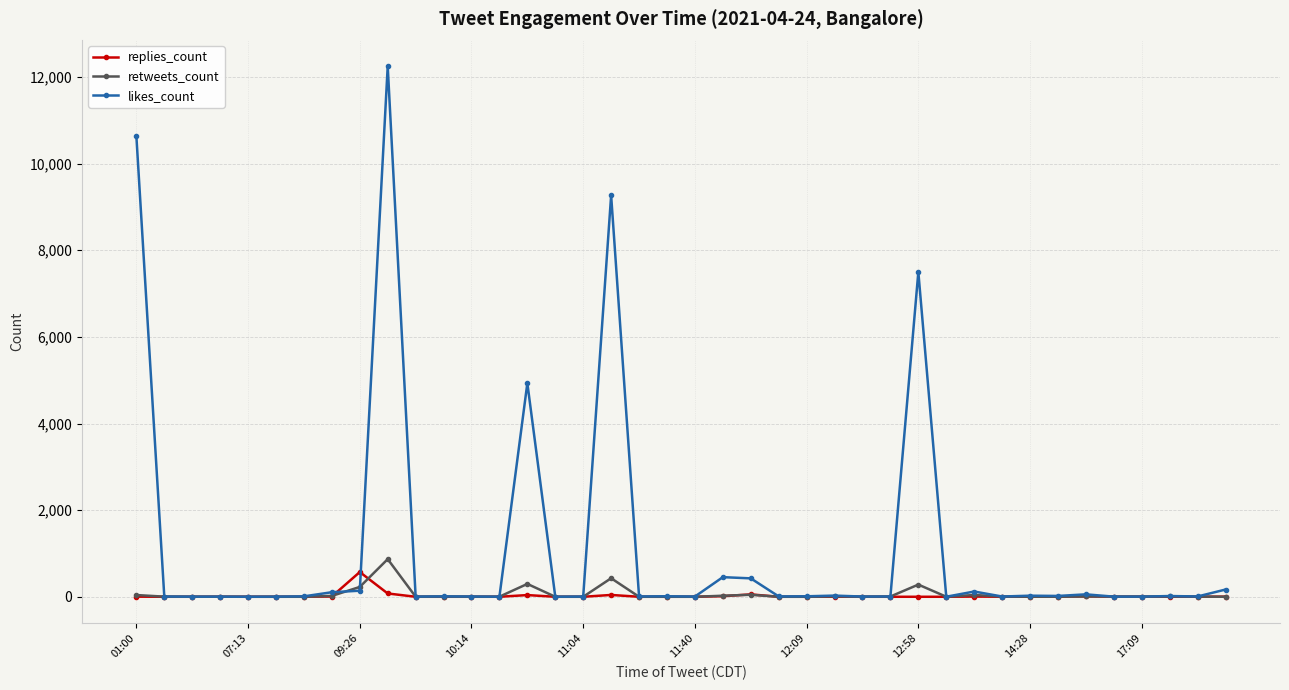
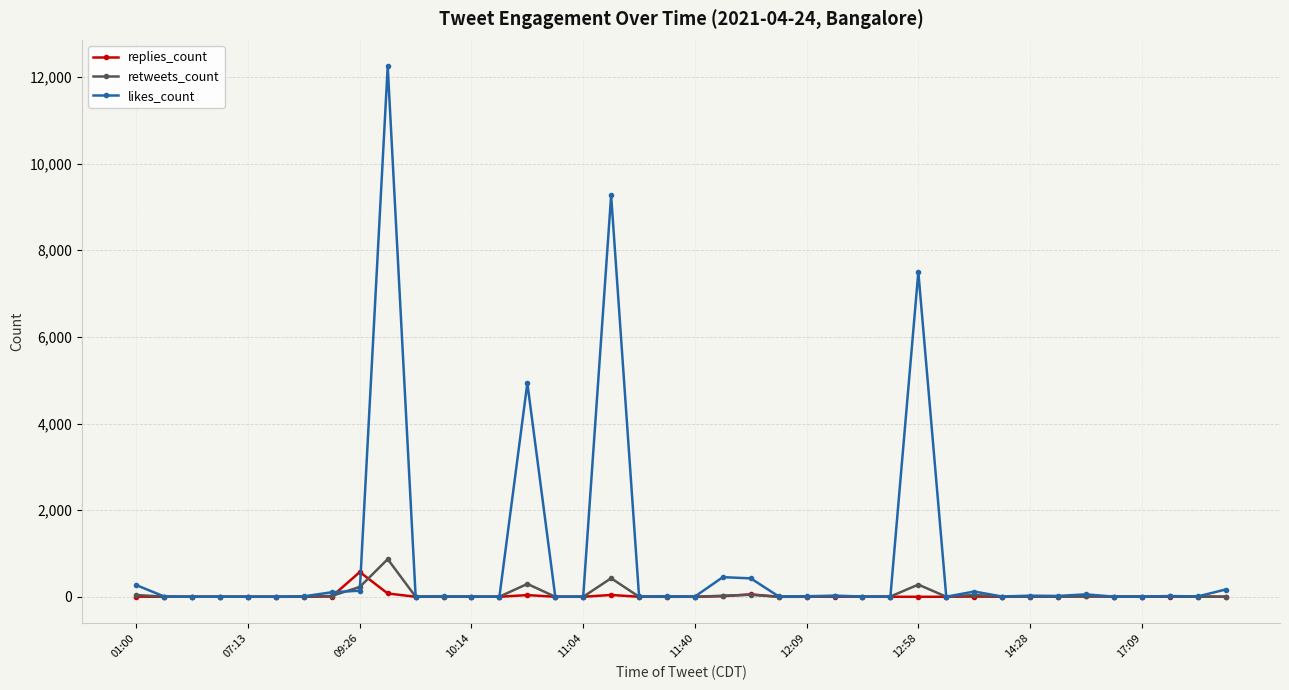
  {
    "replies_count": {
      "09:26": "600",
      "12:58": "0"
    },
    "retweets_count": {
      "09:26": "200",
      "12:58": "300"
    },
    "likes_count": {
-     "01:00": "10,600",
+     "01:00": "300",
      "09:26": "100",
      "12:58": "7,500"
    }
  }
